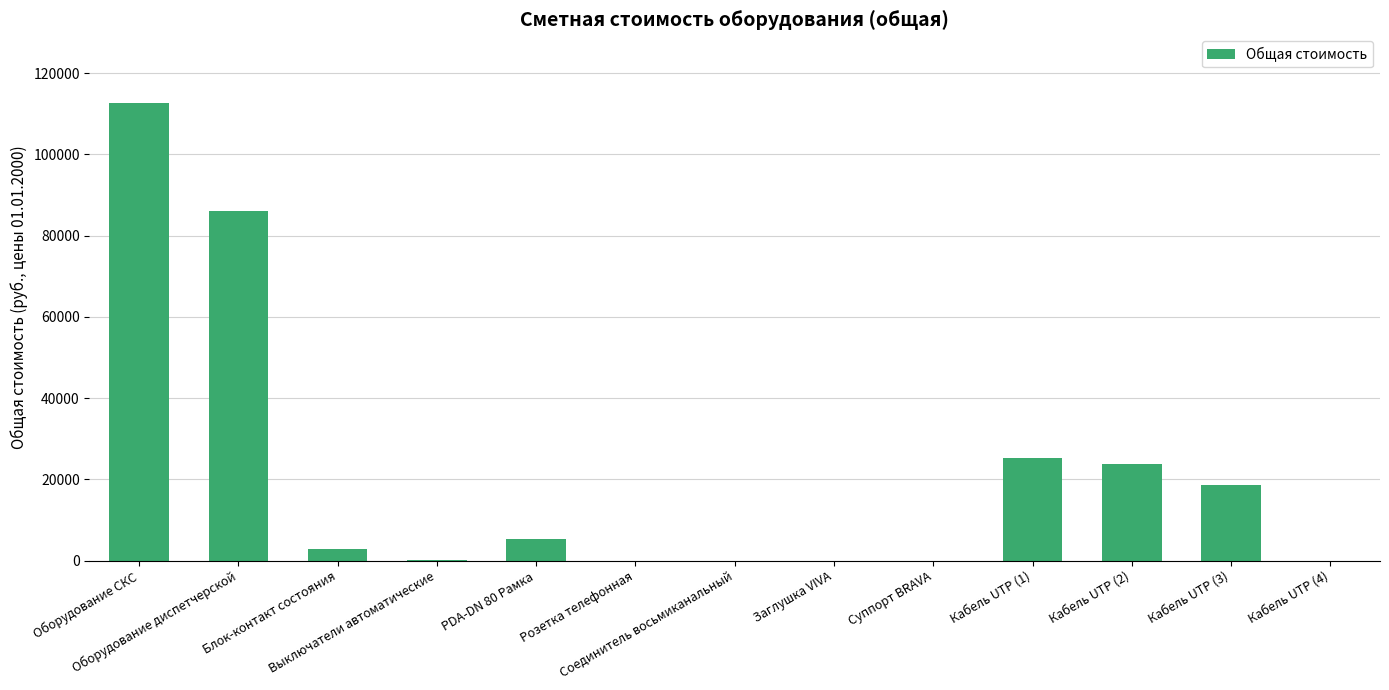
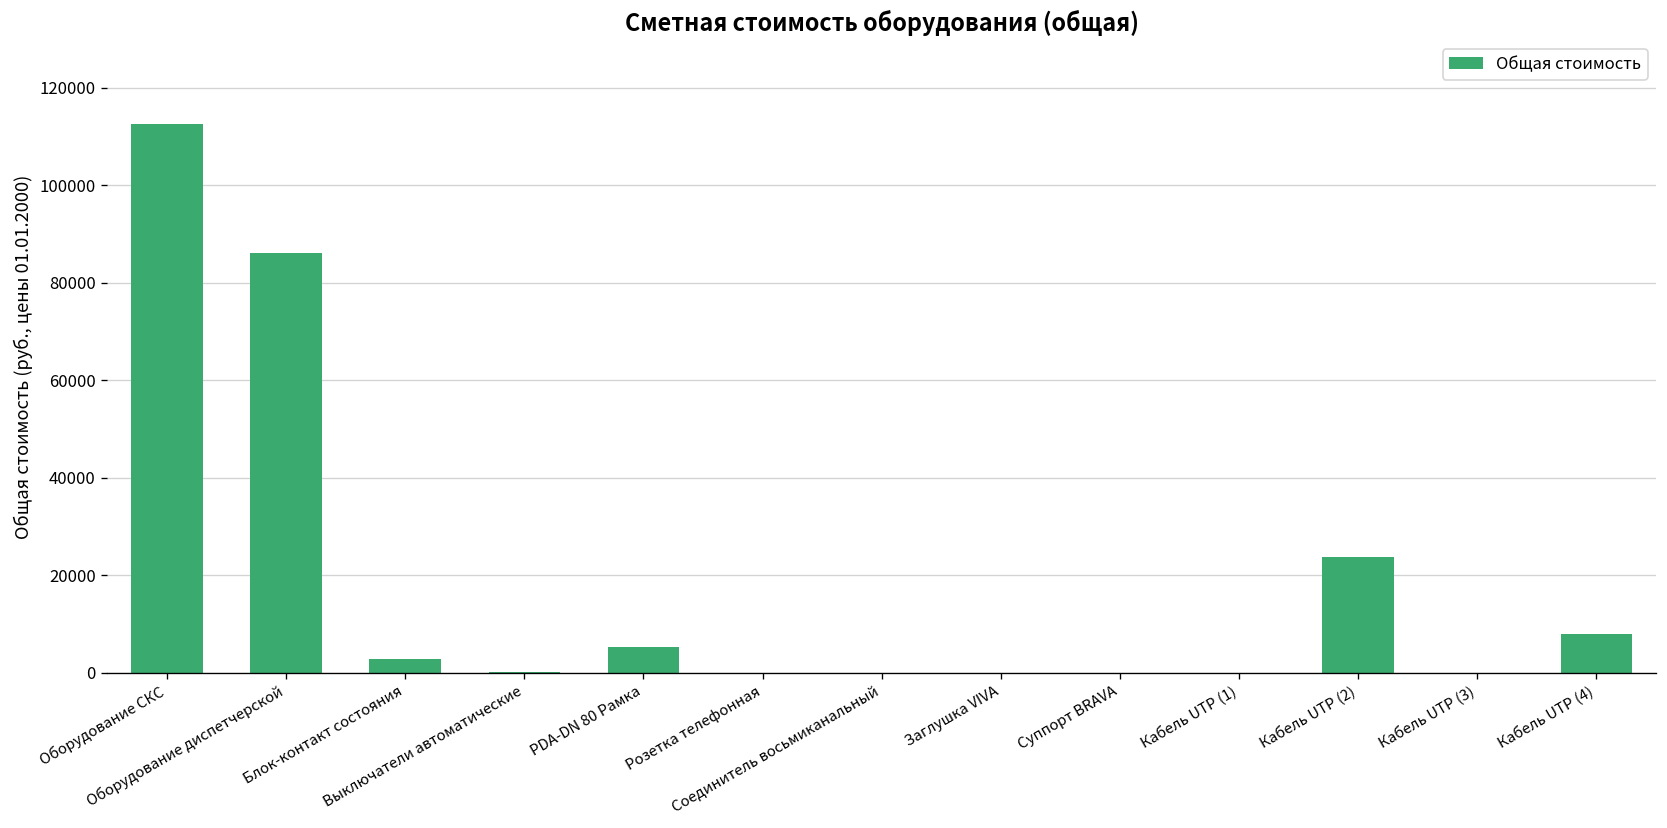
  {
    "Оборудование СКС": 113000,
    "Оборудование диспетчерской": 86000,
    "Блок-контакт состояния": 3000,
    "PDA-DN 80 Рамка": 5000,
-   "Кабель UTP (1)": 25000,
+   "Кабель UTP (1)": 0,
    "Кабель UTP (2)": 24000,
-   "Кабель UTP (3)": 19000,
-   "Кабель UTP (4)": 0
+   "Кабель UTP (3)": 0,
+   "Кабель UTP (4)": 8000
  }
